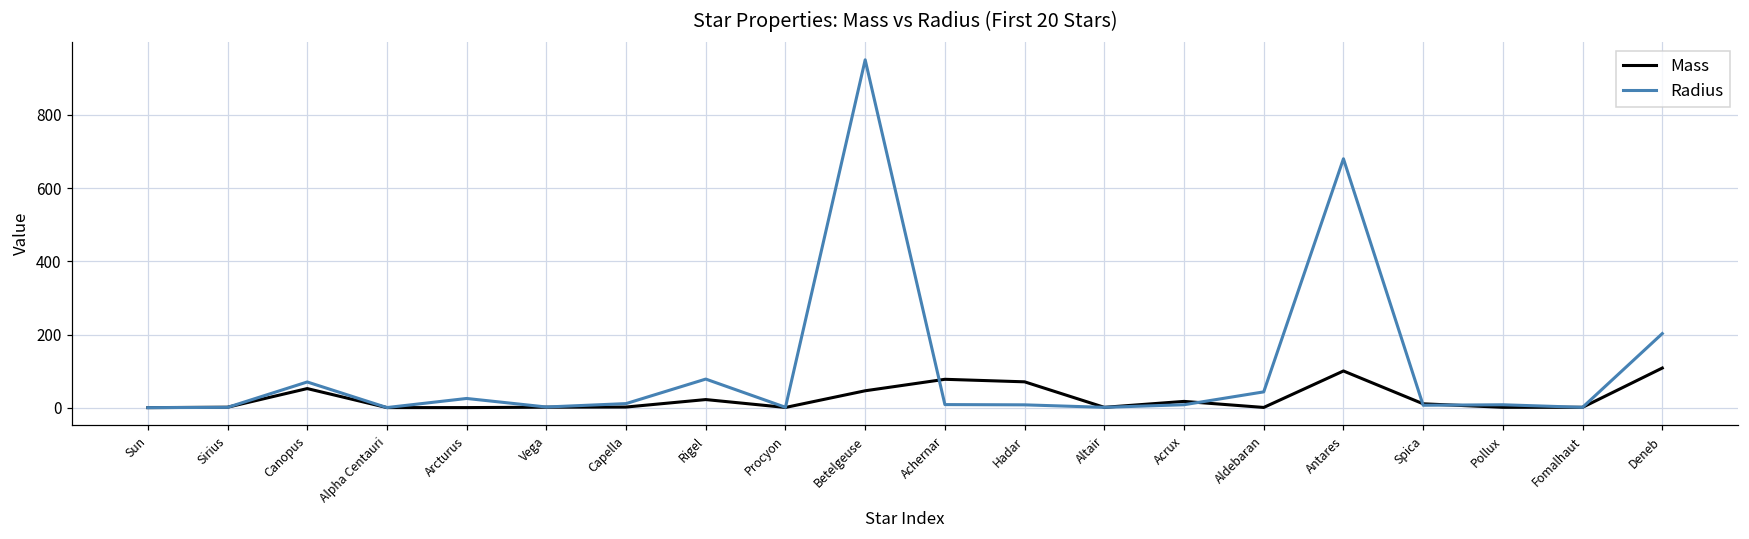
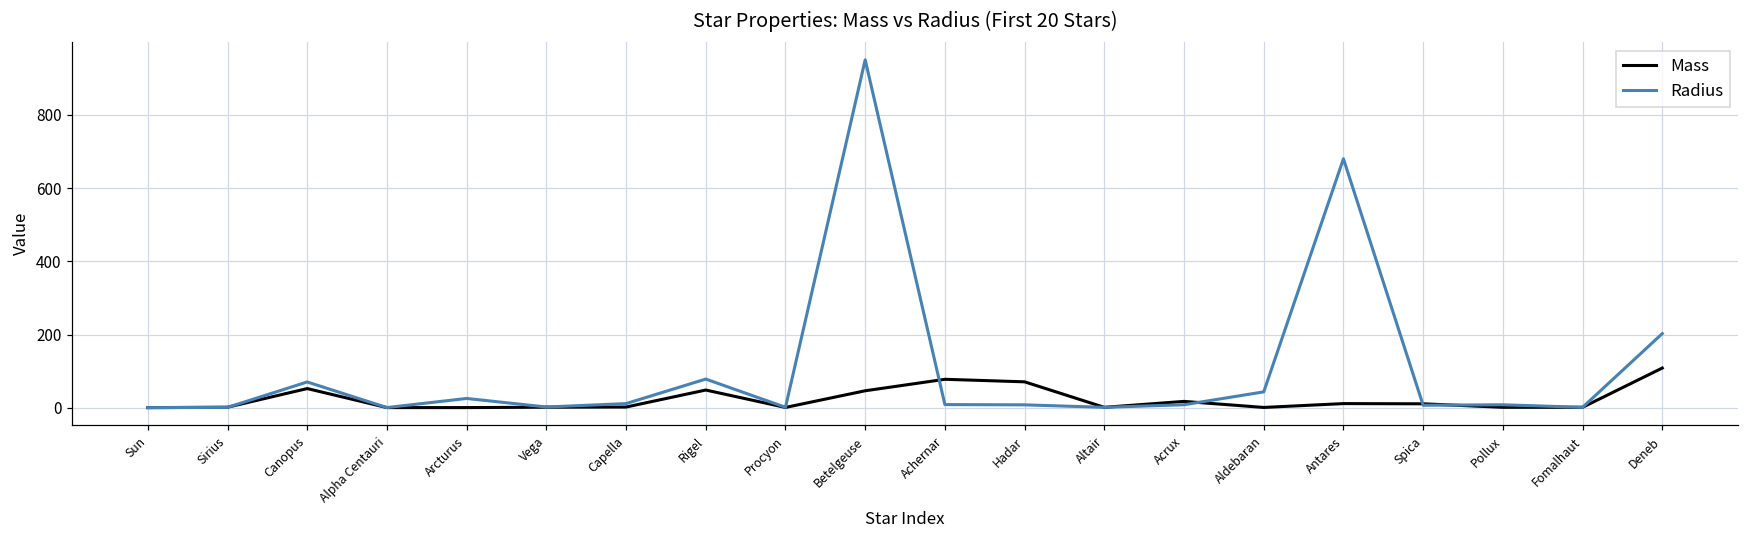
  {
    "Mass": {
      "Canopus": 50,
      "Arcturus": 0,
      "Capella": 0,
-     "Rigel": 20,
+     "Rigel": 50,
      "Betelgeuse": 50,
      "Achernar": 80,
      "Hadar": 70,
      "Acrux": 20,
      "Aldebaran": 0,
-     "Antares": 100,
+     "Antares": 10,
      "Deneb": 110
    },
    "Radius": {
      "Canopus": 70,
      "Arcturus": 30,
      "Capella": 10,
      "Rigel": 80,
      "Betelgeuse": 950,
      "Achernar": 10,
      "Hadar": 10,
      "Acrux": 10,
      "Aldebaran": 40,
      "Antares": 680,
      "Deneb": 200
    }
  }
